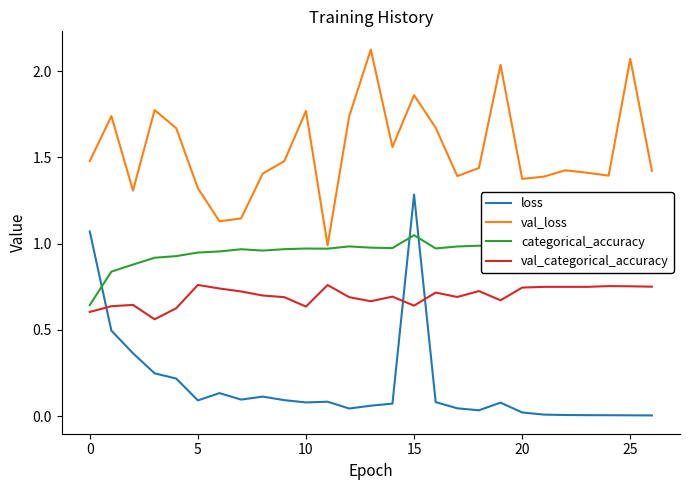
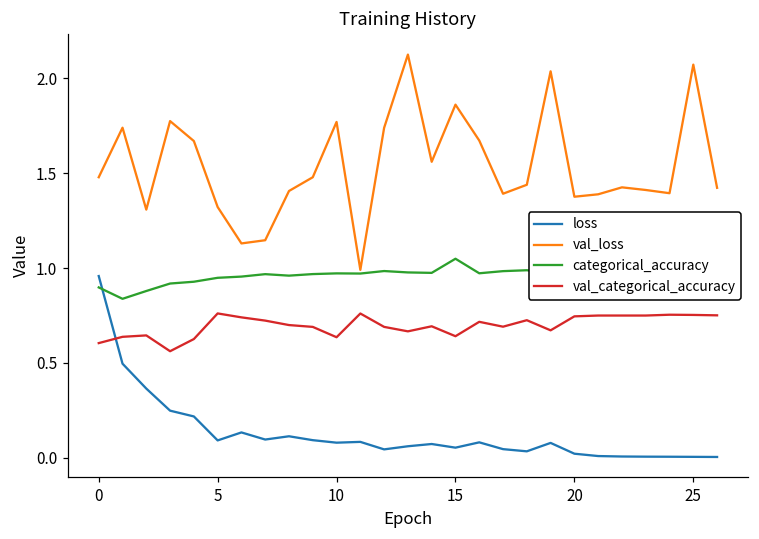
  {
    "loss": {
-     "0": 1.07,
+     "0": 0.96,
      "5": 0.09,
      "10": 0.08,
-     "15": 1.28,
+     "15": 0.05,
      "20": 0.02,
      "25": 0.01
    },
    "val_loss": {
      "0": 1.48,
      "5": 1.32,
      "10": 1.77,
      "15": 1.86,
      "20": 1.38,
      "25": 2.07
    },
    "categorical_accuracy": {
-     "0": 0.64,
+     "0": 0.90,
      "5": 0.95,
      "10": 0.97,
      "15": 1.05
    },
    "val_categorical_accuracy": {
      "0": 0.60,
      "5": 0.76,
      "10": 0.64,
      "15": 0.64,
      "20": 0.75,
      "25": 0.75
    }
  }
